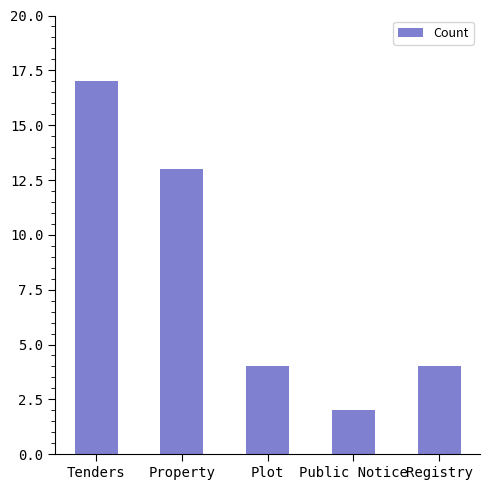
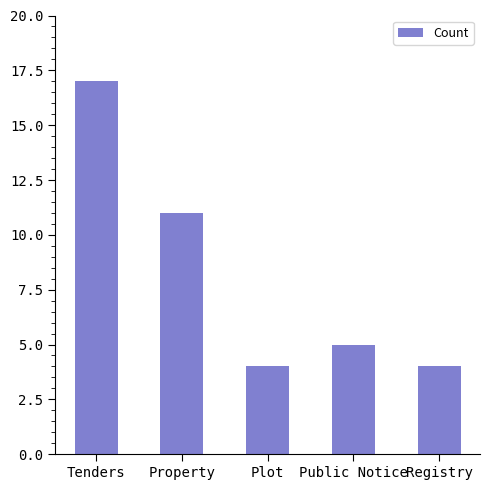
  {
    "Tenders": 17,
-   "Property": 13,
+   "Property": 11,
    "Plot": 4,
-   "Public Notice": 2,
+   "Public Notice": 5,
    "Registry": 4
  }
